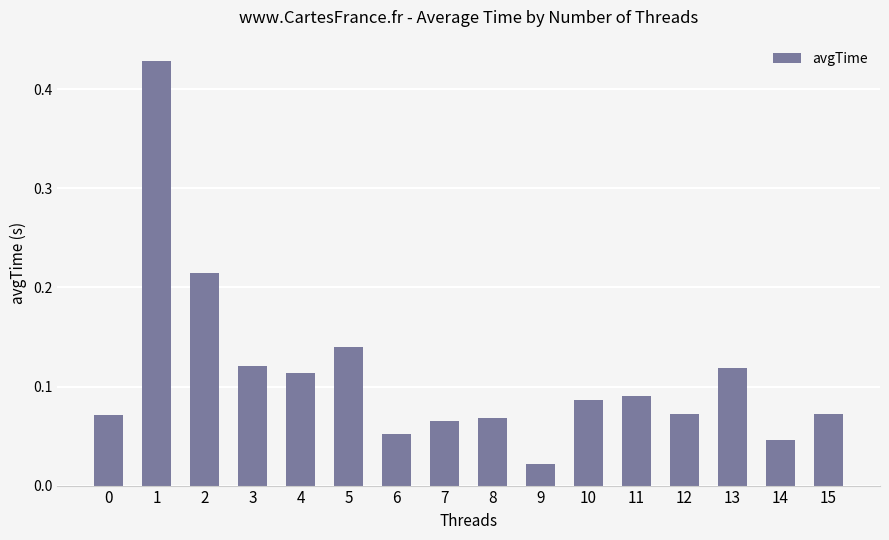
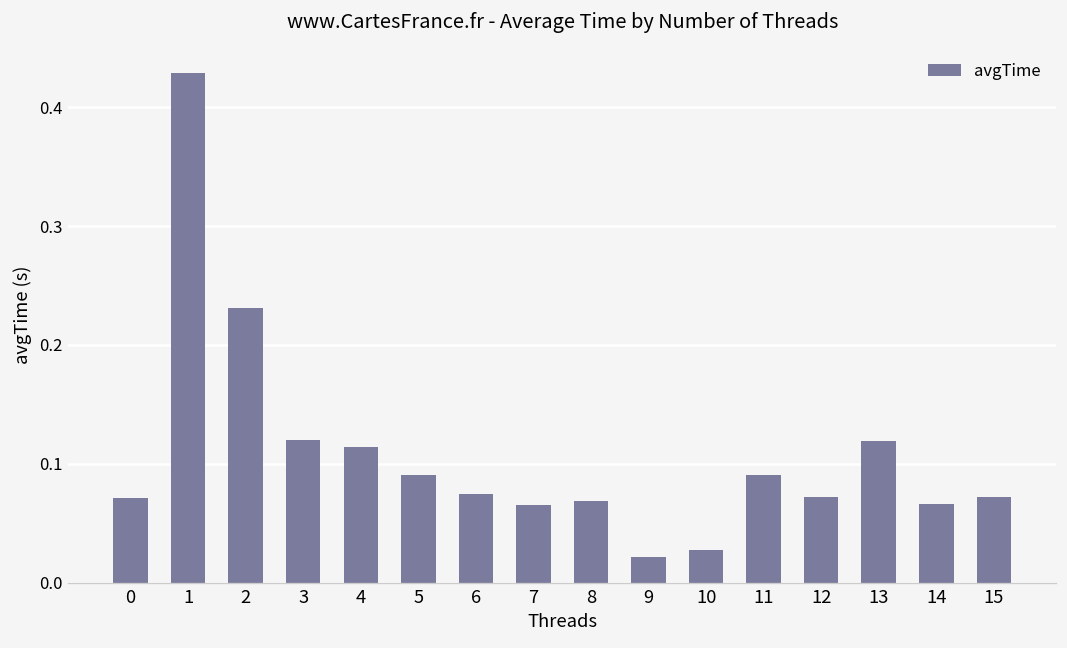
  {
    "0": 0.07,
    "1": 0.43,
-   "2": 0.21,
+   "2": 0.23,
    "3": 0.12,
    "4": 0.11,
-   "5": 0.14,
-   "6": 0.05,
+   "5": 0.09,
+   "6": 0.07,
    "7": 0.07,
    "8": 0.07,
    "9": 0.02,
-   "10": 0.09,
+   "10": 0.03,
    "11": 0.09,
    "12": 0.07,
    "13": 0.12,
-   "14": 0.05,
+   "14": 0.07,
    "15": 0.07
  }
